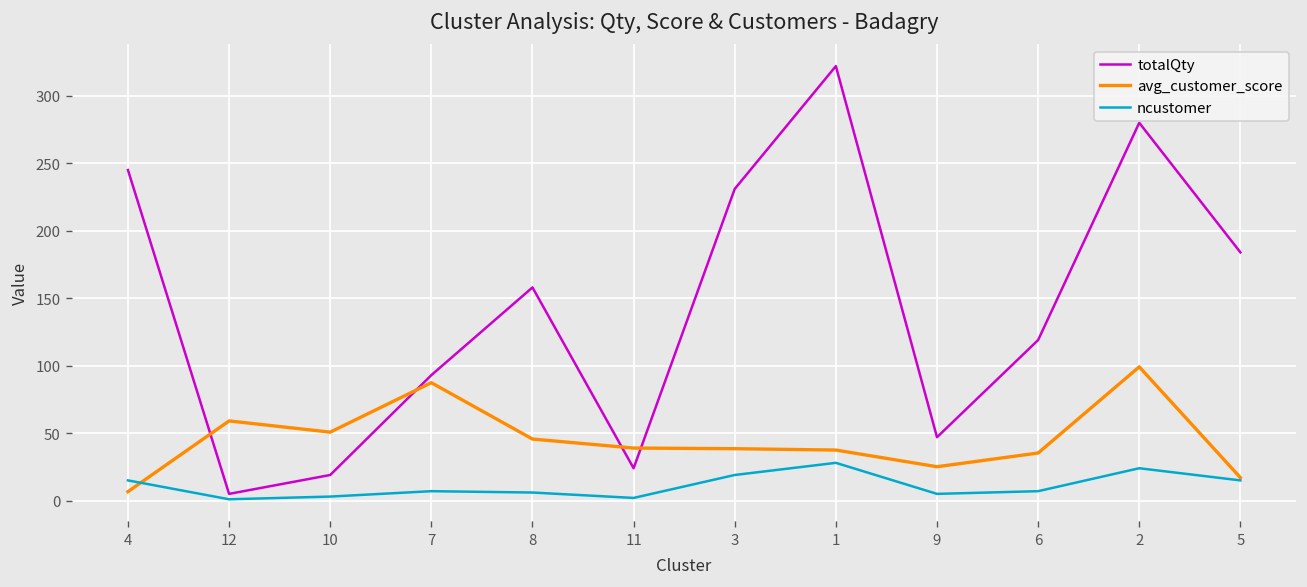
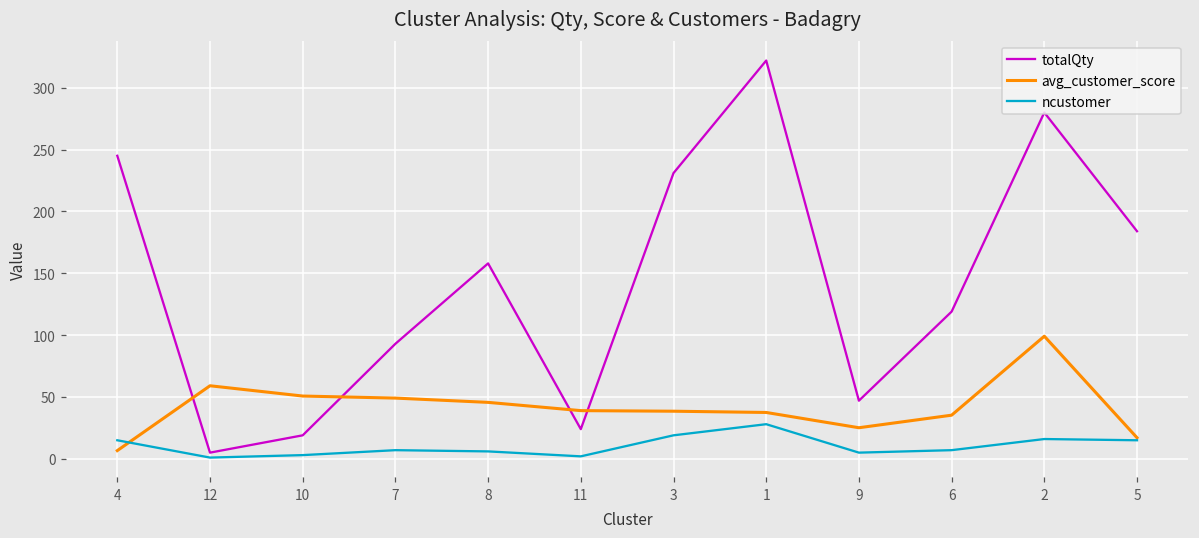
  {
    "totalQty": {
      "4": 245,
      "12": 5,
      "10": 19,
      "7": 93,
      "8": 158,
      "11": 24,
      "3": 231,
      "1": 322,
      "9": 47,
      "6": 119,
      "5": 184
    },
    "avg_customer_score": {
      "4": 7,
      "12": 59,
      "10": 51,
-     "7": 87,
+     "7": 49,
      "8": 46,
      "11": 39,
      "3": 38,
      "1": 37,
      "9": 25,
      "6": 35,
      "2": 99
    },
    "ncustomer": {
      "4": 15,
      "12": 1,
      "10": 3,
      "7": 7,
      "8": 6,
      "11": 2,
      "3": 19,
      "1": 28,
      "9": 5,
      "6": 7,
-     "2": 24
+     "2": 16
    }
  }
